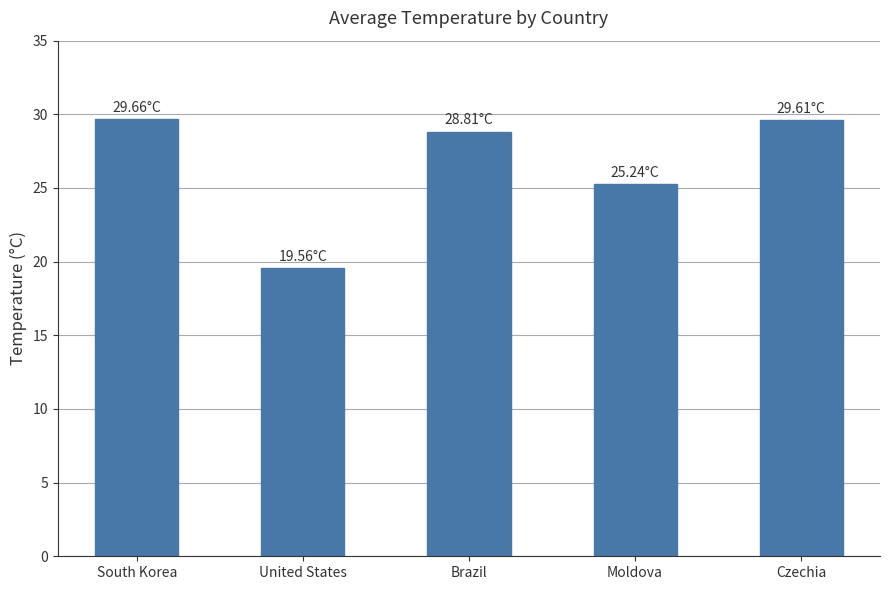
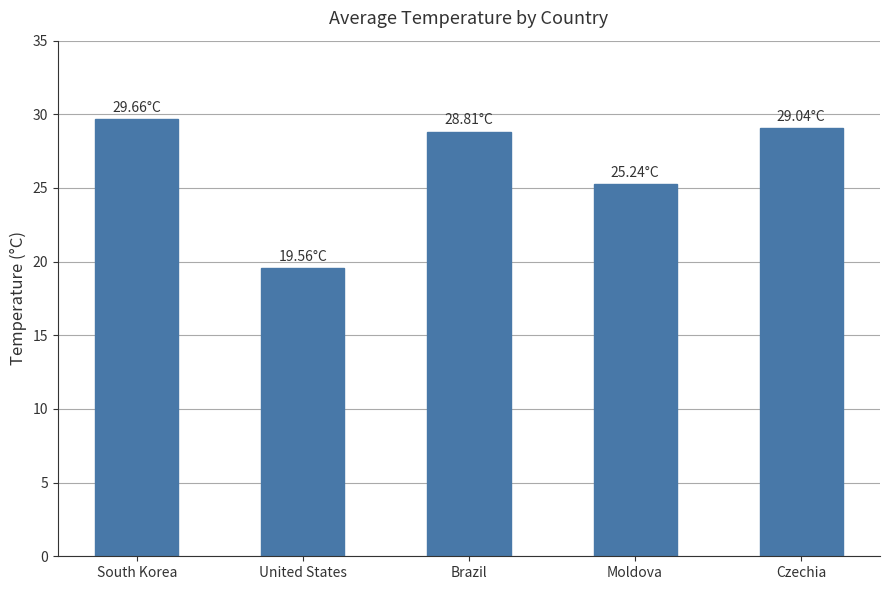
  {
    "South Korea": "29.66°C",
    "United States": "19.56°C",
    "Brazil": "28.81°C",
    "Moldova": "25.24°C",
-   "Czechia": "29.61°C"
+   "Czechia": "29.04°C"
  }
